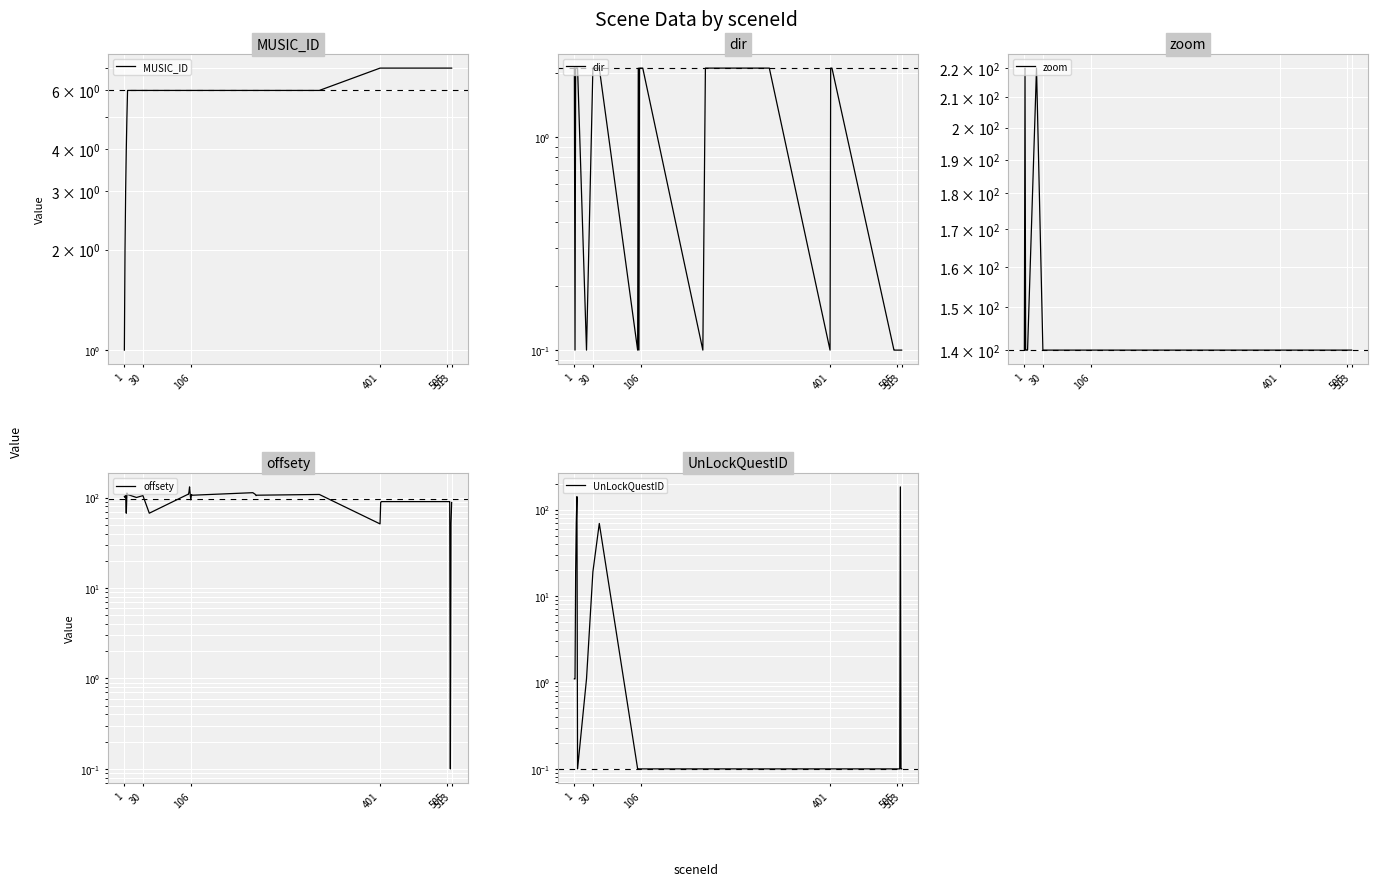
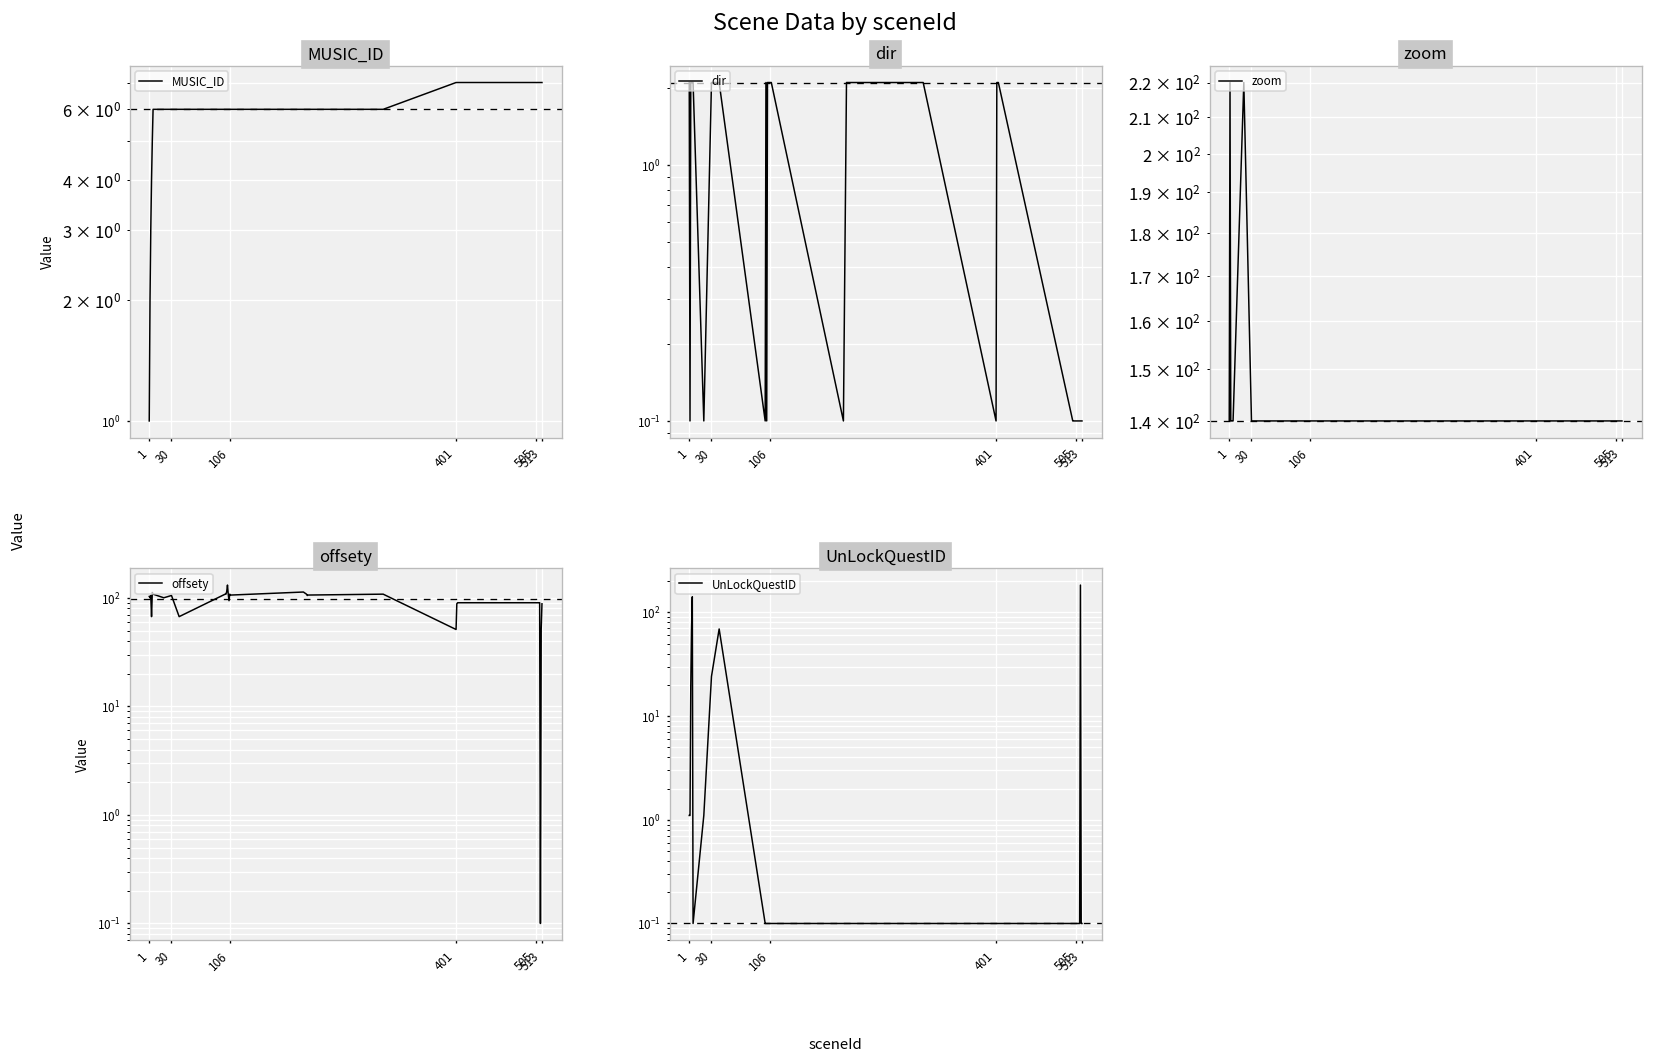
  {
    "dir": {
      "106": 2.1,
      "401": 0.10,
      "505": 0.10,
      "513": 0.10
    },
    "offsety": {
      "1": 100,
      "30": 110,
      "106": 110,
      "401": 50,
      "505": 90,
      "513": 90
    },
    "UnLockQuestID": {
      "1": 1.1,
-     "30": 19,
+     "30": 24,
      "106": 0.10,
      "401": 0.10,
      "505": 0.10,
      "513": 0.10
    }
  }
